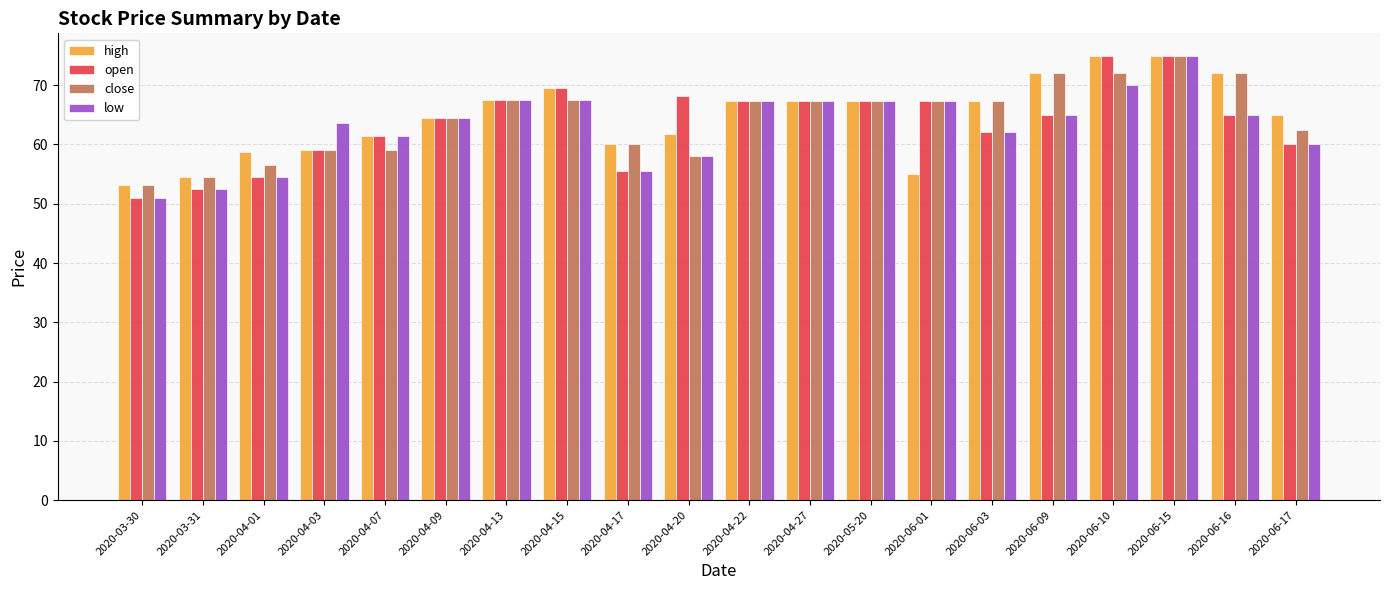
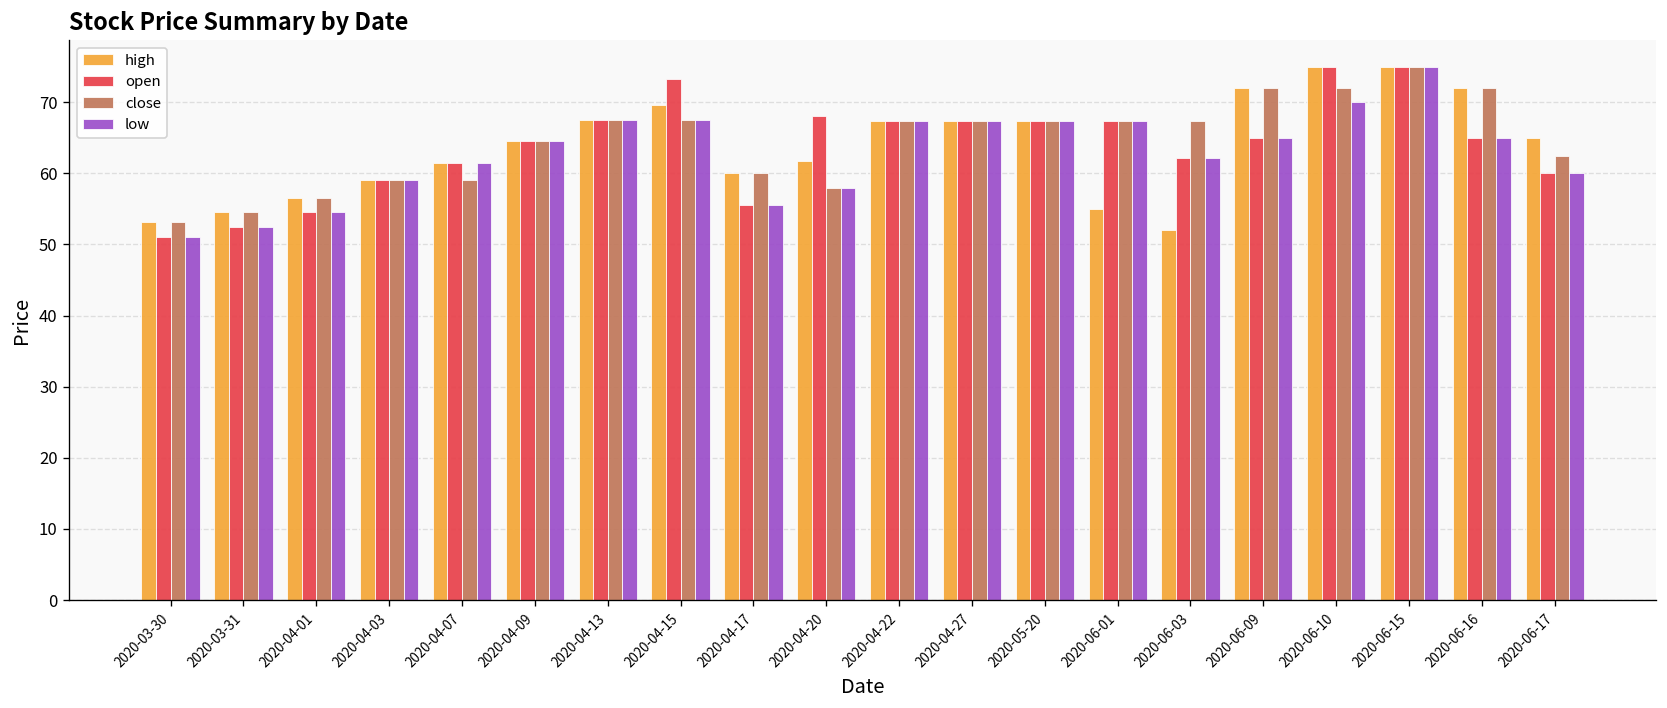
  {
    "high": {
      "2020-03-30": 53,
      "2020-03-31": 55,
-     "2020-04-01": 59,
+     "2020-04-01": 57,
      "2020-04-03": 59,
      "2020-04-07": 62,
      "2020-04-09": 65,
      "2020-04-13": 68,
      "2020-04-15": 70,
      "2020-04-17": 60,
      "2020-04-20": 62,
      "2020-04-22": 67,
      "2020-04-27": 67,
      "2020-05-20": 67,
      "2020-06-01": 55,
-     "2020-06-03": 67,
+     "2020-06-03": 52,
      "2020-06-09": 72,
      "2020-06-10": 75,
      "2020-06-15": 75,
      "2020-06-16": 72,
      "2020-06-17": 65
    },
    "open": {
      "2020-03-30": 51,
      "2020-03-31": 53,
      "2020-04-01": 55,
      "2020-04-03": 59,
      "2020-04-07": 62,
      "2020-04-09": 65,
      "2020-04-13": 68,
-     "2020-04-15": 70,
+     "2020-04-15": 73,
      "2020-04-17": 56,
      "2020-04-20": 68,
      "2020-04-22": 67,
      "2020-04-27": 67,
      "2020-05-20": 67,
      "2020-06-01": 67,
      "2020-06-03": 62,
      "2020-06-09": 65,
      "2020-06-10": 75,
      "2020-06-15": 75,
      "2020-06-16": 65,
      "2020-06-17": 60
    },
    "close": {
      "2020-03-30": 53,
      "2020-03-31": 55,
      "2020-04-01": 57,
      "2020-04-03": 59,
      "2020-04-07": 59,
      "2020-04-09": 65,
      "2020-04-13": 68,
      "2020-04-15": 68,
      "2020-04-17": 60,
      "2020-04-20": 58,
      "2020-04-22": 67,
      "2020-04-27": 67,
      "2020-05-20": 67,
      "2020-06-01": 67,
      "2020-06-03": 67,
      "2020-06-09": 72,
      "2020-06-10": 72,
      "2020-06-15": 75,
      "2020-06-16": 72,
      "2020-06-17": 63
    },
    "low": {
      "2020-03-30": 51,
      "2020-03-31": 53,
      "2020-04-01": 55,
-     "2020-04-03": 64,
+     "2020-04-03": 59,
      "2020-04-07": 62,
      "2020-04-09": 65,
      "2020-04-13": 68,
      "2020-04-15": 68,
      "2020-04-17": 56,
      "2020-04-20": 58,
      "2020-04-22": 67,
      "2020-04-27": 67,
      "2020-05-20": 67,
      "2020-06-01": 67,
      "2020-06-03": 62,
      "2020-06-09": 65,
      "2020-06-10": 70,
      "2020-06-15": 75,
      "2020-06-16": 65,
      "2020-06-17": 60
    }
  }
